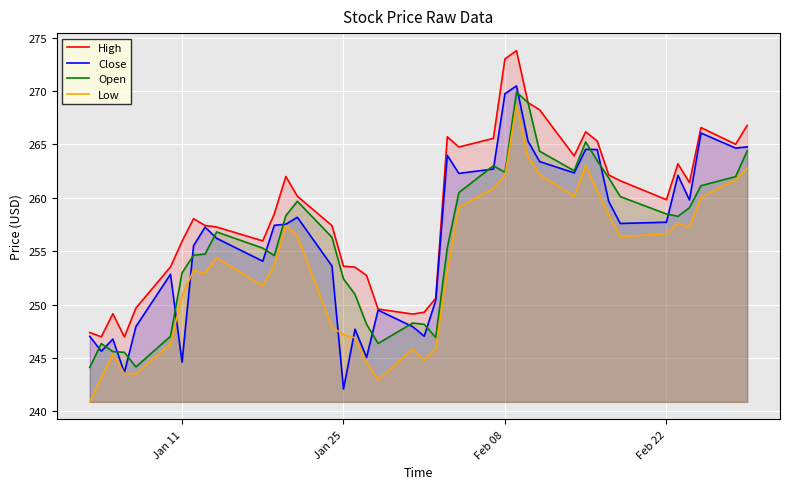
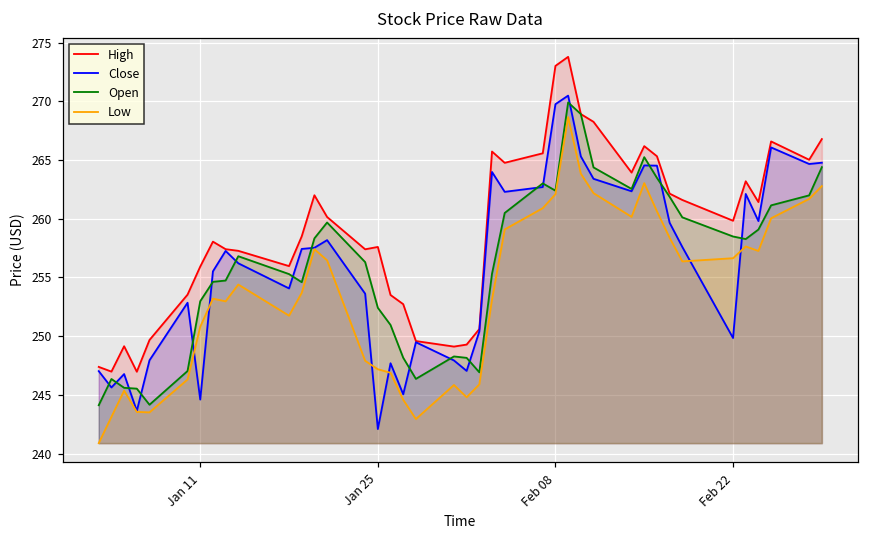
  {
    "High": {
      "Jan 11": 255.9,
-     "Jan 25": 253.6,
+     "Jan 25": 257.6,
      "Feb 08": 273.0,
      "Feb 22": 259.8
    },
    "Close": {
      "Jan 11": 244.6,
      "Jan 25": 242.1,
      "Feb 08": 269.8,
-     "Feb 22": 257.7
+     "Feb 22": 249.9
    },
    "Open": {
      "Jan 11": 253.0,
      "Jan 25": 252.4,
      "Feb 08": 262.4,
      "Feb 22": 258.5
    },
    "Low": {
      "Jan 11": 250.8,
      "Jan 25": 247.2,
      "Feb 08": 262.1,
      "Feb 22": 256.6
    }
  }
